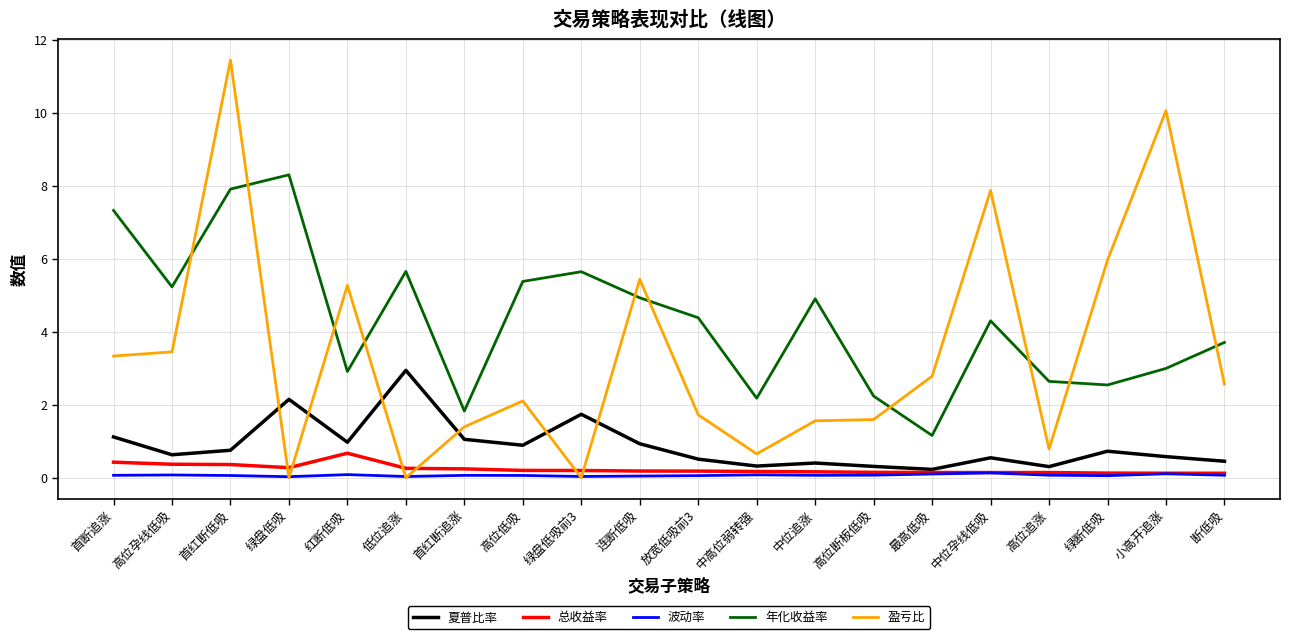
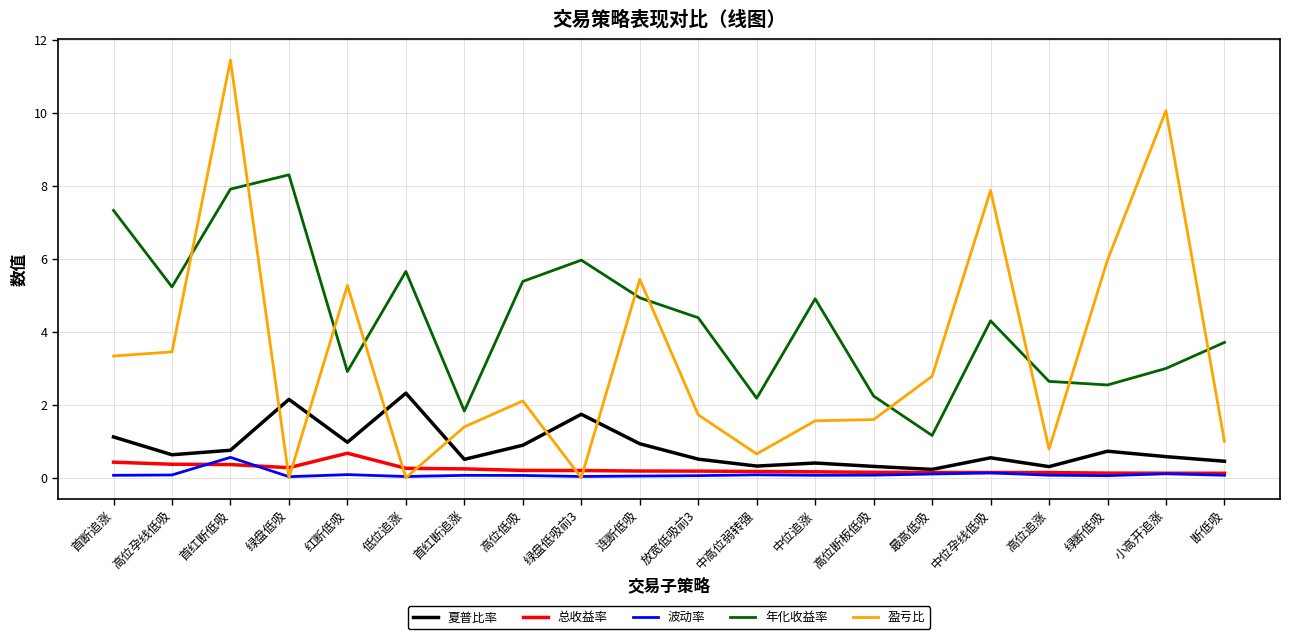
  {
    "夏普比率": {
      "首断追涨": 1.1,
      "高位孕线低吸": 0.6,
      "首红断低吸": 0.8,
      "绿盘低吸": 2.1,
      "红断低吸": 1.0,
-     "低位追涨": 2.9,
-     "首红断追涨": 1.1,
+     "低位追涨": 2.3,
+     "首红断追涨": 0.5,
      "高位低吸": 0.9,
      "绿盘低吸前3": 1.7,
      "连断低吸": 0.9,
      "放宽低吸前3": 0.5,
      "中高位弱转强": 0.3,
      "中位追涨": 0.4,
      "高位断板低吸": 0.3,
      "最高低吸": 0.2,
      "中位孕线低吸": 0.5,
      "高位追涨": 0.3,
      "绿断低吸": 0.7,
      "小高开追涨": 0.6,
      "断低吸": 0.5
    },
    "总收益率": {
      "首断追涨": 0.4,
      "高位孕线低吸": 0.4,
      "首红断低吸": 0.4,
      "绿盘低吸": 0.3,
      "红断低吸": 0.7,
      "低位追涨": 0.3,
      "首红断追涨": 0.2,
      "高位低吸": 0.2,
      "绿盘低吸前3": 0.2,
      "连断低吸": 0.2,
      "放宽低吸前3": 0.2,
      "中高位弱转强": 0.2,
      "中位追涨": 0.2,
      "高位断板低吸": 0.1,
      "高位追涨": 0.1,
      "绿断低吸": 0.1
    },
    "波动率": {
      "首断追涨": 0.1,
      "高位孕线低吸": 0.1,
-     "首红断低吸": 0.1,
+     "首红断低吸": 0.6,
      "红断低吸": 0.1,
      "首红断追涨": 0.1,
      "高位低吸": 0.1,
      "连断低吸": 0.0,
      "放宽低吸前3": 0.1,
      "中高位弱转强": 0.1,
      "中位追涨": 0.1,
      "高位断板低吸": 0.1,
      "高位追涨": 0.1,
      "绿断低吸": 0.1
    },
    "年化收益率": {
      "首断追涨": 7.3,
      "高位孕线低吸": 5.2,
      "首红断低吸": 7.9,
      "绿盘低吸": 8.3,
      "红断低吸": 2.9,
      "低位追涨": 5.7,
      "首红断追涨": 1.8,
      "高位低吸": 5.4,
-     "绿盘低吸前3": 5.6,
+     "绿盘低吸前3": 6.0,
      "连断低吸": 4.9,
      "放宽低吸前3": 4.4,
      "中高位弱转强": 2.2,
      "中位追涨": 4.9,
      "高位断板低吸": 2.2,
      "最高低吸": 1.2,
      "中位孕线低吸": 4.3,
      "高位追涨": 2.6,
      "绿断低吸": 2.5,
      "小高开追涨": 3.0,
      "断低吸": 3.7
    },
    "盈亏比": {
      "首断追涨": 3.3,
      "高位孕线低吸": 3.4,
      "首红断低吸": 11.4,
      "红断低吸": 5.3,
      "首红断追涨": 1.4,
      "高位低吸": 2.1,
      "连断低吸": 5.4,
      "放宽低吸前3": 1.7,
      "中高位弱转强": 0.7,
      "中位追涨": 1.6,
      "高位断板低吸": 1.6,
      "最高低吸": 2.8,
      "中位孕线低吸": 7.9,
      "高位追涨": 0.8,
      "绿断低吸": 6.0,
      "小高开追涨": 10.1,
-     "断低吸": 2.6
+     "断低吸": 1.0
    }
  }
